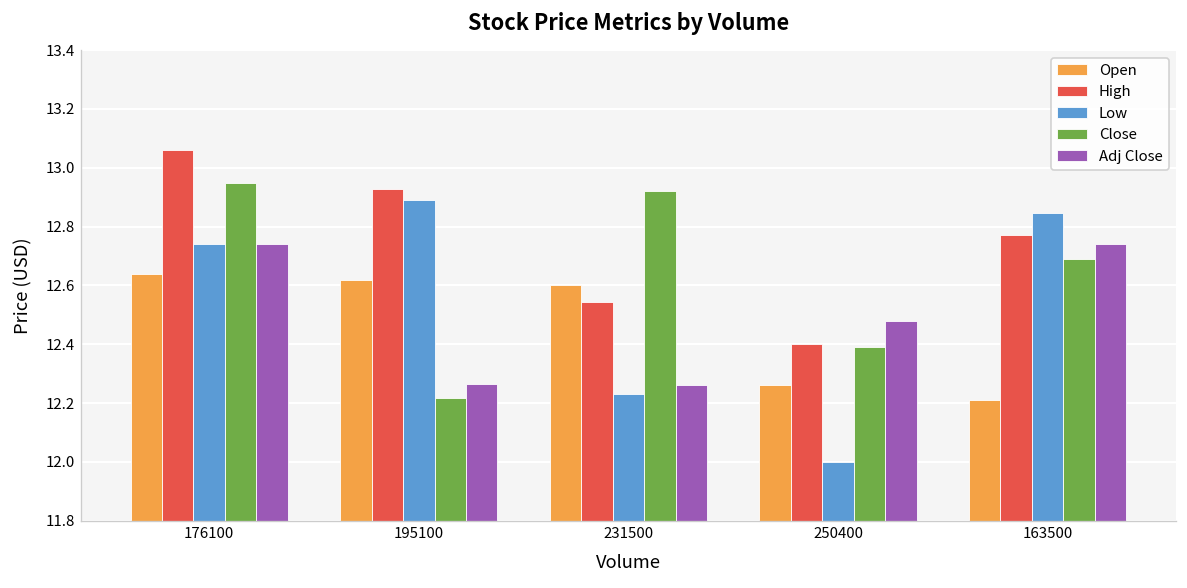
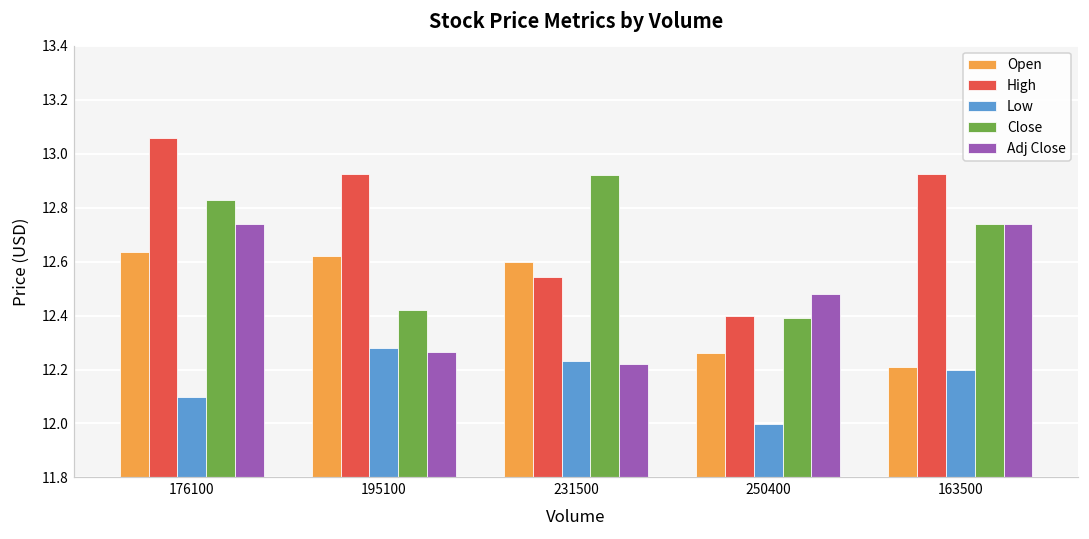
  {
    "Open": {
      "176100": 12.64,
      "195100": 12.62,
      "231500": 12.60,
      "250400": 12.26,
      "163500": 12.21
    },
    "High": {
      "176100": 13.06,
      "195100": 12.93,
      "231500": 12.54,
      "250400": 12.40,
-     "163500": 12.77
+     "163500": 12.92
    },
    "Low": {
-     "176100": 12.74,
-     "195100": 12.89,
+     "176100": 12.10,
+     "195100": 12.28,
      "231500": 12.23,
      "250400": 12.00,
-     "163500": 12.85
+     "163500": 12.20
    },
    "Close": {
-     "176100": 12.95,
-     "195100": 12.22,
+     "176100": 12.83,
+     "195100": 12.42,
      "231500": 12.92,
      "250400": 12.39,
-     "163500": 12.69
+     "163500": 12.74
    },
    "Adj Close": {
      "176100": 12.74,
      "195100": 12.27,
-     "231500": 12.26,
+     "231500": 12.22,
      "250400": 12.48,
      "163500": 12.74
    }
  }
